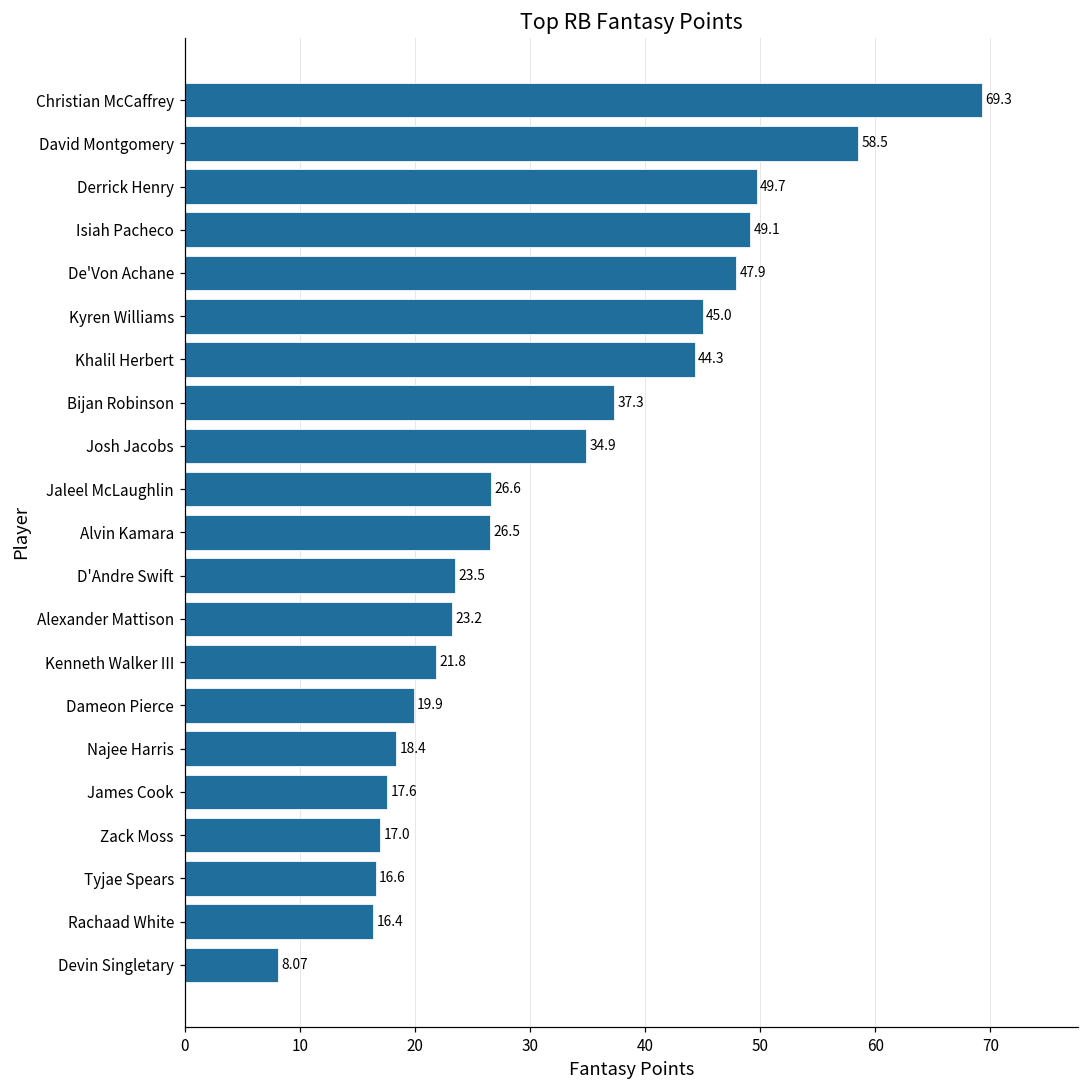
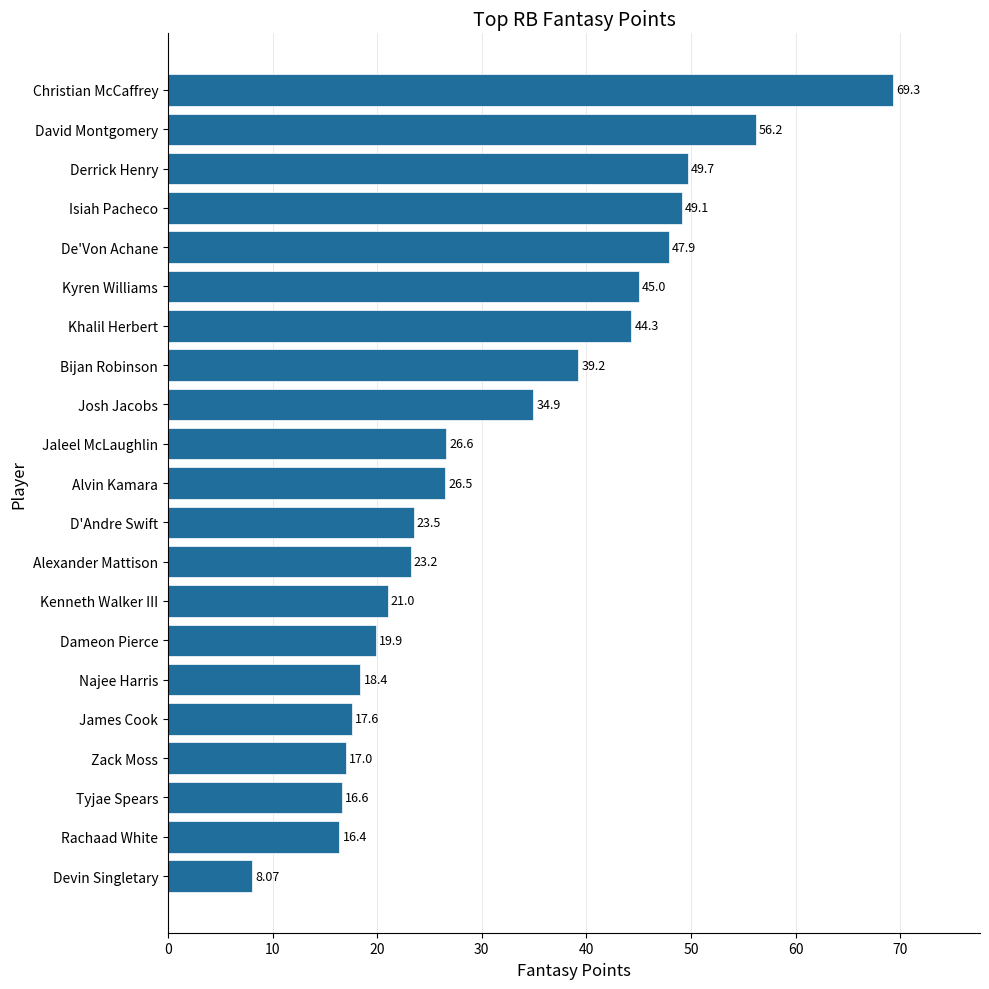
  {
    "Christian McCaffrey": 69.3,
-   "David Montgomery": 58.5,
+   "David Montgomery": 56.2,
    "Derrick Henry": 49.7,
    "Isiah Pacheco": 49.1,
    "De'Von Achane": 47.9,
    "Kyren Williams": 45.0,
    "Khalil Herbert": 44.3,
-   "Bijan Robinson": 37.3,
+   "Bijan Robinson": 39.2,
    "Josh Jacobs": 34.9,
    "Jaleel McLaughlin": 26.6,
    "Alvin Kamara": 26.5,
    "D'Andre Swift": 23.5,
    "Alexander Mattison": 23.2,
-   "Kenneth Walker III": 21.8,
+   "Kenneth Walker III": 21.0,
    "Dameon Pierce": 19.9,
    "Najee Harris": 18.4,
    "James Cook": 17.6,
    "Zack Moss": 17.0,
    "Tyjae Spears": 16.6,
    "Rachaad White": 16.4,
    "Devin Singletary": 8.07
  }
